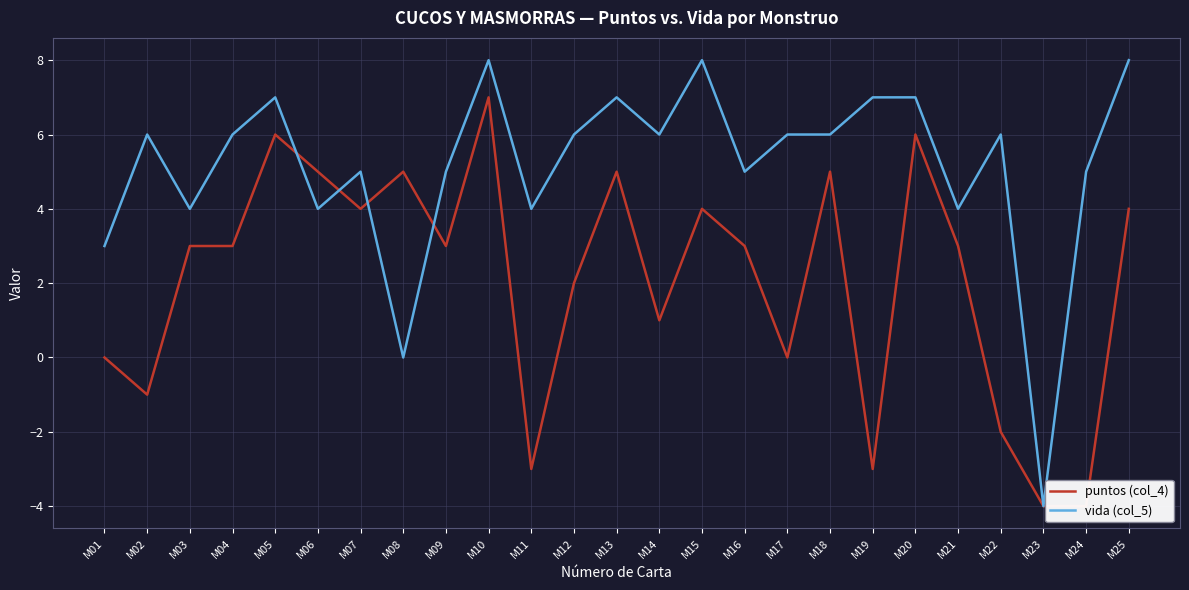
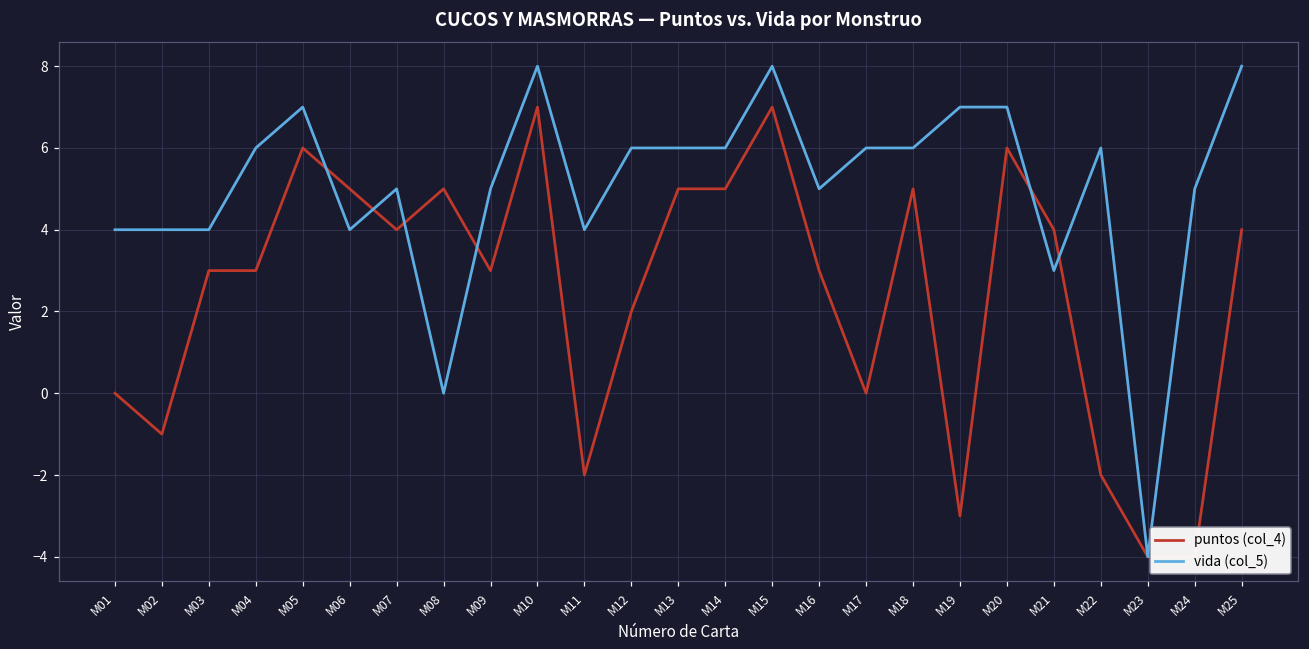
  {
    "puntos (col_4)": {
      "M01": 0,
      "M02": -1,
      "M03": 3,
      "M04": 3,
      "M05": 6,
      "M06": 5,
      "M07": 4,
      "M08": 5,
      "M09": 3,
      "M10": 7,
-     "M11": -3,
+     "M11": -2,
      "M12": 2,
      "M13": 5,
-     "M14": 1,
-     "M15": 4,
+     "M14": 5,
+     "M15": 7,
      "M16": 3,
      "M17": 0,
      "M18": 5,
      "M19": -3,
      "M20": 6,
-     "M21": 3,
+     "M21": 4,
      "M22": -2,
      "M25": 4
    },
    "vida (col_5)": {
-     "M01": 3,
-     "M02": 6,
+     "M01": 4,
+     "M02": 4,
      "M03": 4,
      "M04": 6,
      "M05": 7,
      "M06": 4,
      "M07": 5,
      "M08": 0,
      "M09": 5,
      "M10": 8,
      "M11": 4,
      "M12": 6,
-     "M13": 7,
+     "M13": 6,
      "M14": 6,
      "M15": 8,
      "M16": 5,
      "M17": 6,
      "M18": 6,
      "M19": 7,
      "M20": 7,
-     "M21": 4,
+     "M21": 3,
      "M22": 6,
      "M24": 5,
      "M25": 8
    }
  }
